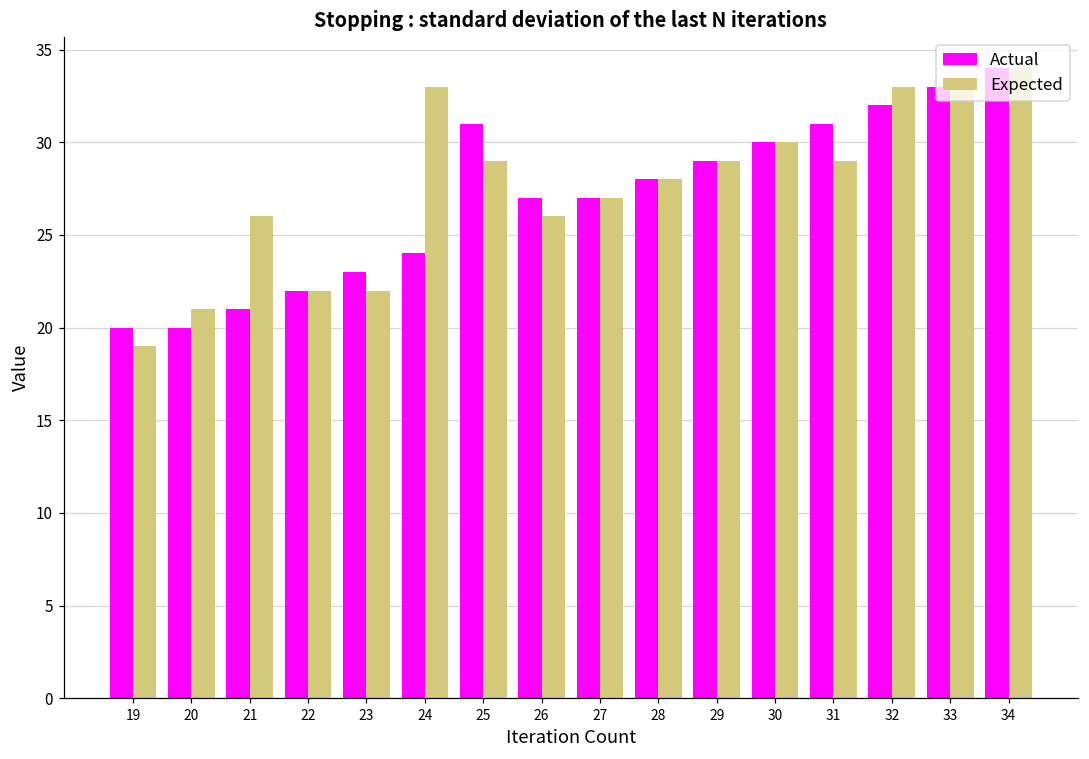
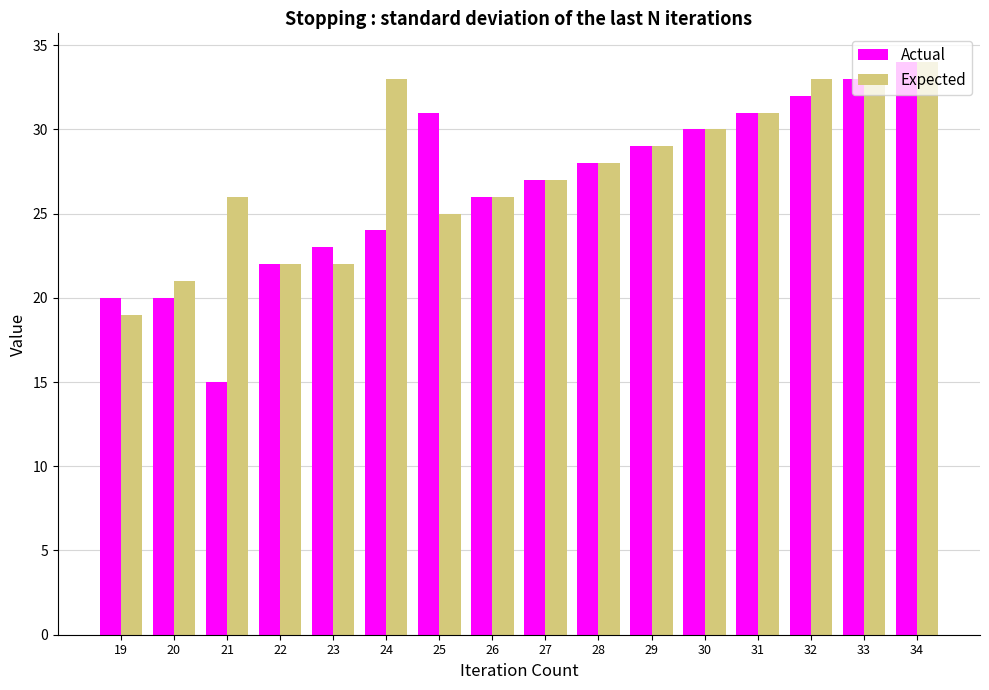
  {
    "Actual": {
      "19": 20,
      "20": 20,
-     "21": 21,
+     "21": 15,
      "22": 22,
      "23": 23,
      "24": 24,
      "25": 31,
-     "26": 27,
+     "26": 26,
      "27": 27,
      "28": 28,
      "29": 29,
      "30": 30,
      "31": 31,
      "32": 32
    },
    "Expected": {
      "19": 19,
      "20": 21,
      "21": 26,
      "22": 22,
      "23": 22,
      "24": 33,
-     "25": 29,
+     "25": 25,
      "26": 26,
      "27": 27,
      "28": 28,
      "29": 29,
      "30": 30,
-     "31": 29,
+     "31": 31,
      "32": 33
    }
  }
